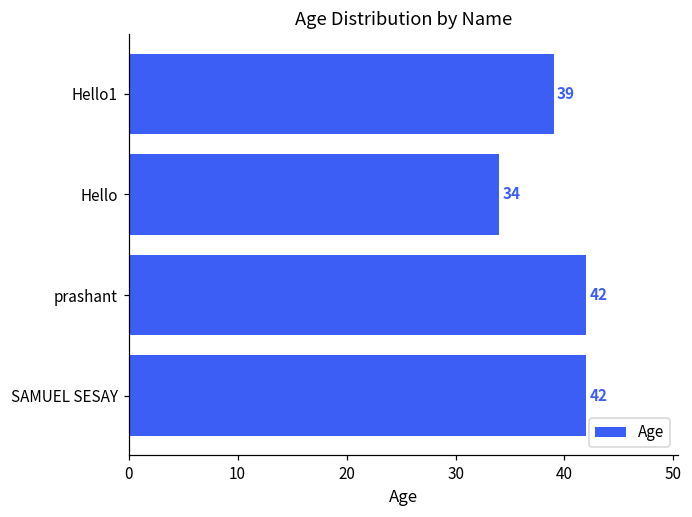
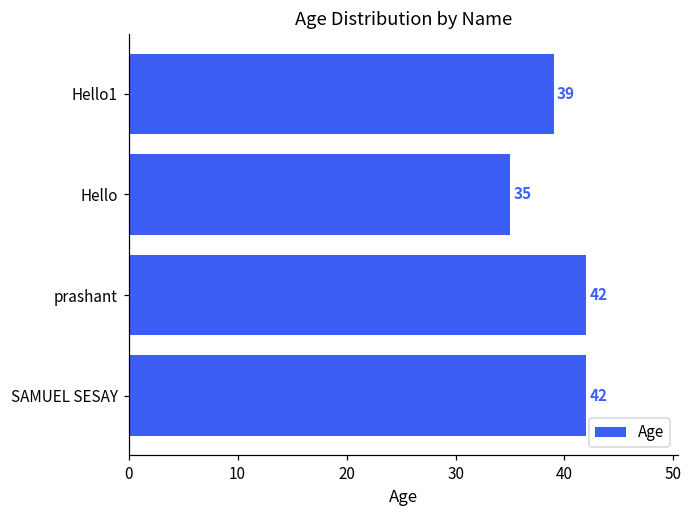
  {
    "Hello1": 39,
-   "Hello": 34,
+   "Hello": 35,
    "prashant": 42,
    "SAMUEL SESAY": 42
  }
